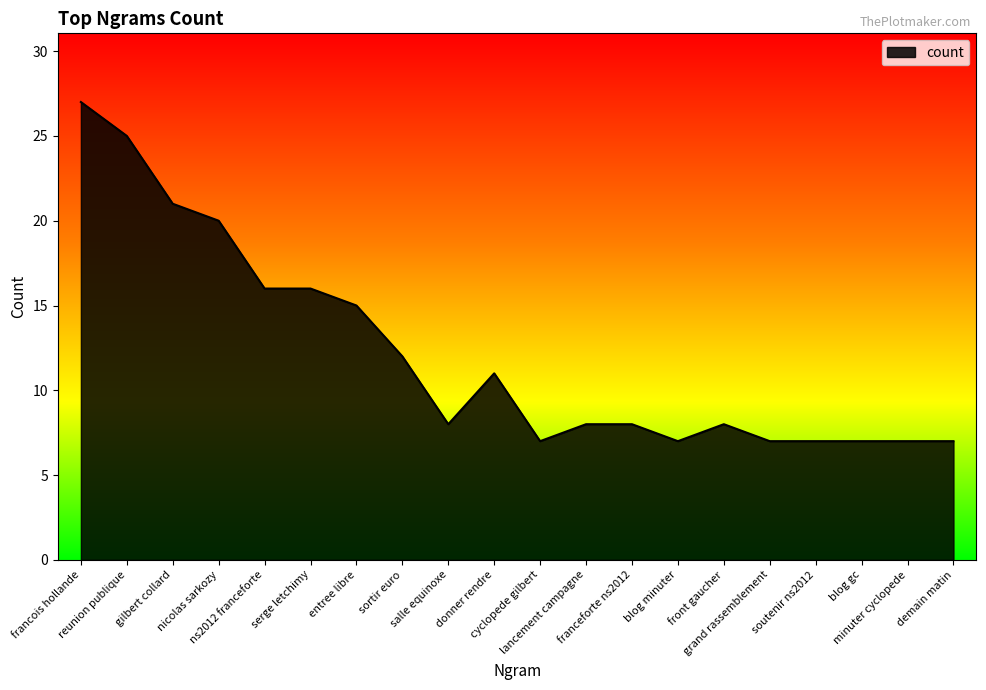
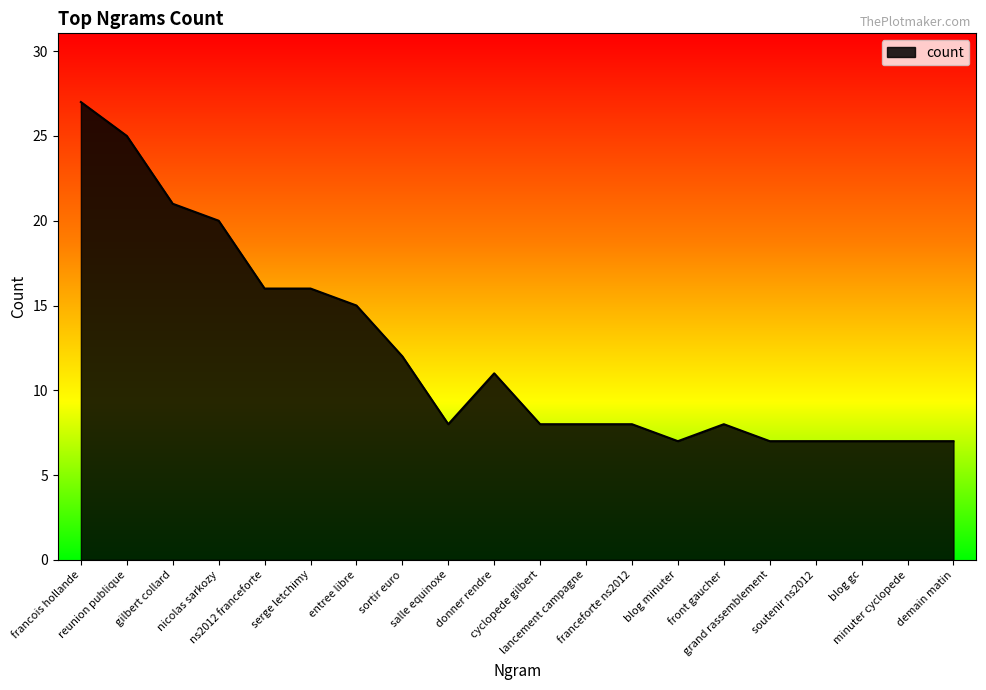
  {
    "francois hollande": 27,
    "reunion publique": 25,
    "gilbert collard": 21,
    "nicolas sarkozy": 20,
    "ns2012 franceforte": 16,
    "serge letchimy": 16,
    "entree libre": 15,
    "sortir euro": 12,
    "salle equinoxe": 8,
    "donner rendre": 11,
-   "cyclopede gilbert": 7,
+   "cyclopede gilbert": 8,
    "lancement campagne": 8,
    "franceforte ns2012": 8,
    "blog minuter": 7,
    "front gaucher": 8,
    "grand rassemblement": 7,
    "soutenir ns2012": 7,
    "blog gc": 7,
    "minuter cyclopede": 7,
    "demain matin": 7
  }
